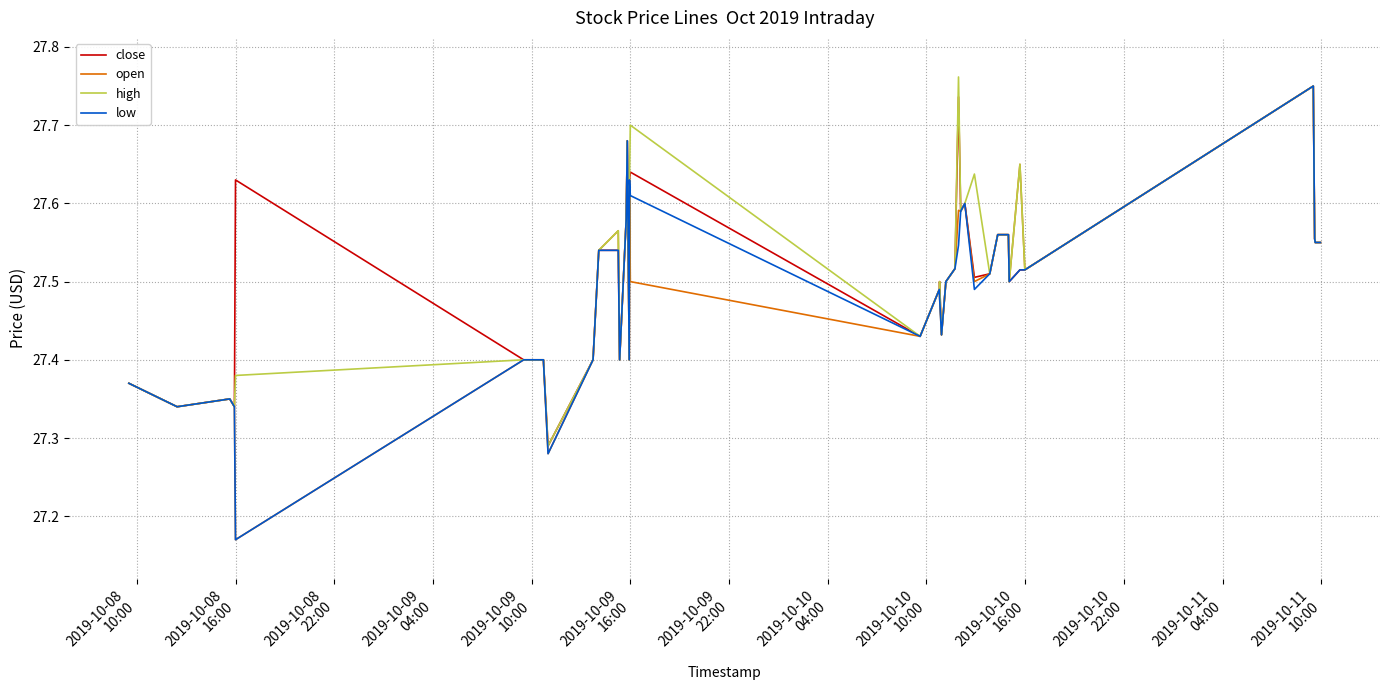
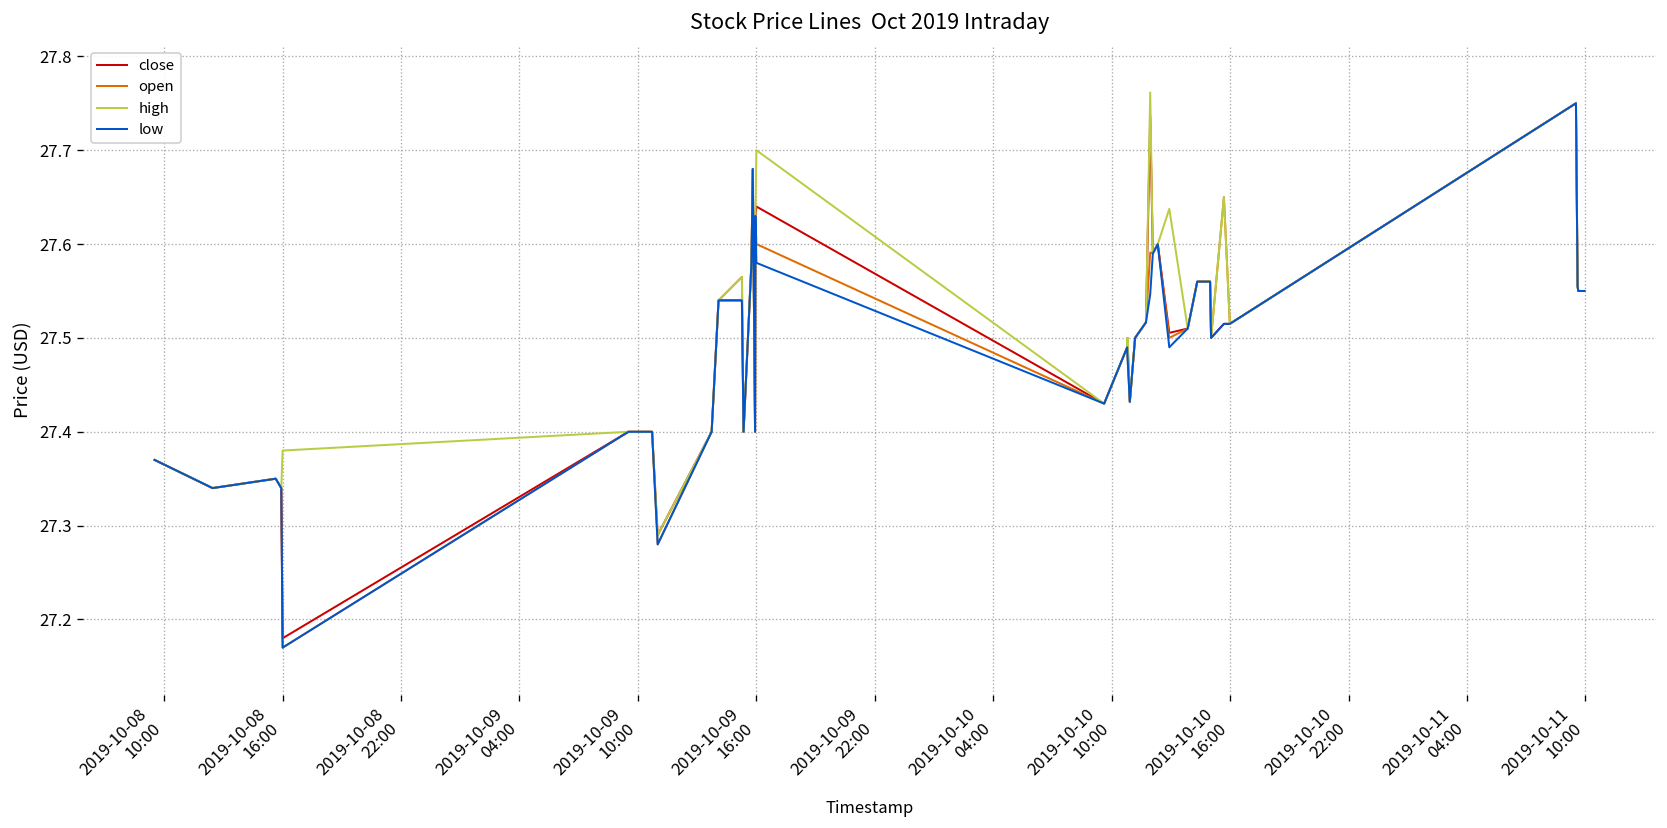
  {
    "close": {
-     "2019-10-08 16:00": 27.63,
+     "2019-10-08 16:00": 27.18,
      "2019-10-09 16:00": 27.64
    },
    "open": {
-     "2019-10-09 16:00": 27.5
+     "2019-10-09 16:00": 27.6
    },
    "high": {
      "2019-10-08 16:00": 27.38,
      "2019-10-09 16:00": 27.70
    },
    "low": {
-     "2019-10-09 16:00": 27.61
+     "2019-10-09 16:00": 27.58
    }
  }
